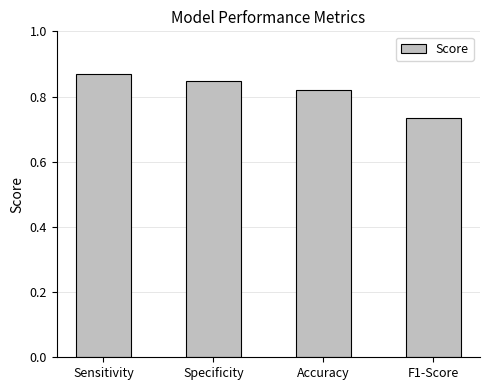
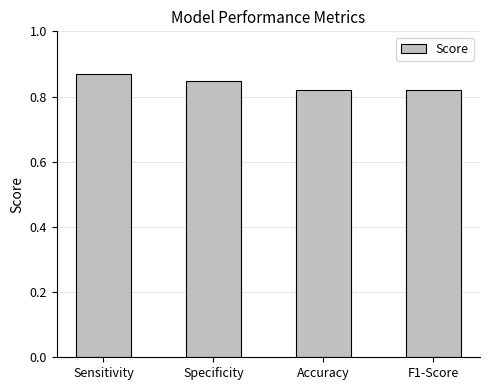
  {
    "Sensitivity": 0.87,
    "Specificity": 0.85,
    "Accuracy": 0.82,
-   "F1-Score": 0.73
+   "F1-Score": 0.82
  }
